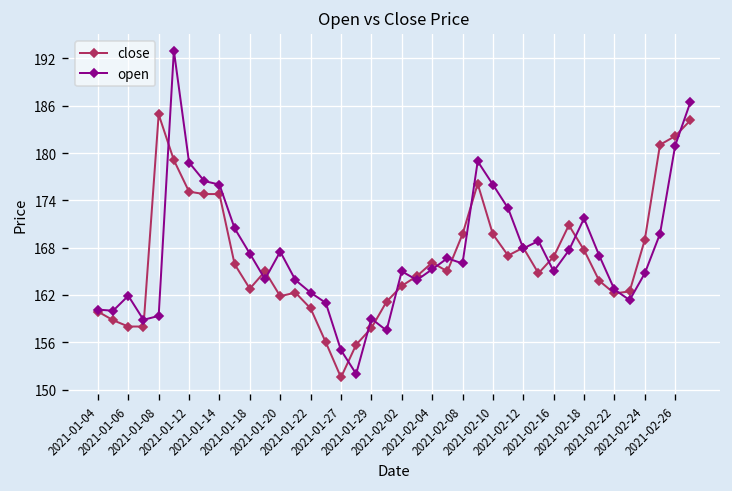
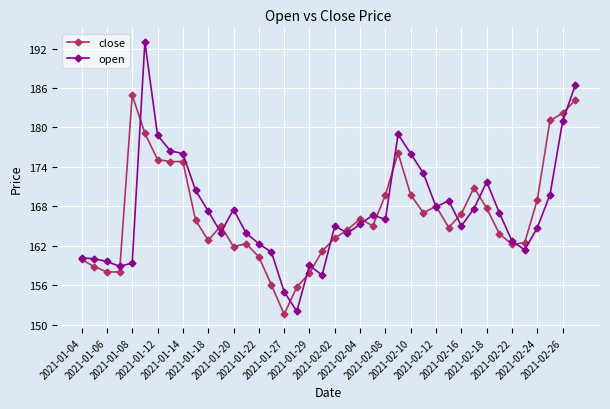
  {
    "close": {
      "2021-01-06": 158,
      "2021-01-08": 185,
      "2021-01-12": 175,
      "2021-01-14": 175,
      "2021-01-18": 163,
      "2021-01-20": 162,
      "2021-01-22": 160,
      "2021-01-27": 152,
      "2021-01-29": 158,
      "2021-02-02": 163,
      "2021-02-04": 166,
      "2021-02-08": 170,
      "2021-02-10": 170,
      "2021-02-16": 167,
      "2021-02-18": 168,
      "2021-02-22": 162,
      "2021-02-24": 169,
      "2021-02-26": 182
    },
    "open": {
-     "2021-01-06": 162,
+     "2021-01-06": 160,
      "2021-01-08": 159,
      "2021-01-12": 179,
      "2021-01-14": 176,
      "2021-01-18": 167,
      "2021-01-20": 168,
      "2021-01-22": 162,
      "2021-01-27": 155,
      "2021-01-29": 159,
      "2021-02-02": 165,
      "2021-02-04": 165,
      "2021-02-08": 166,
      "2021-02-10": 176,
      "2021-02-16": 165,
      "2021-02-18": 172,
      "2021-02-22": 163,
      "2021-02-24": 165,
      "2021-02-26": 181
    }
  }
